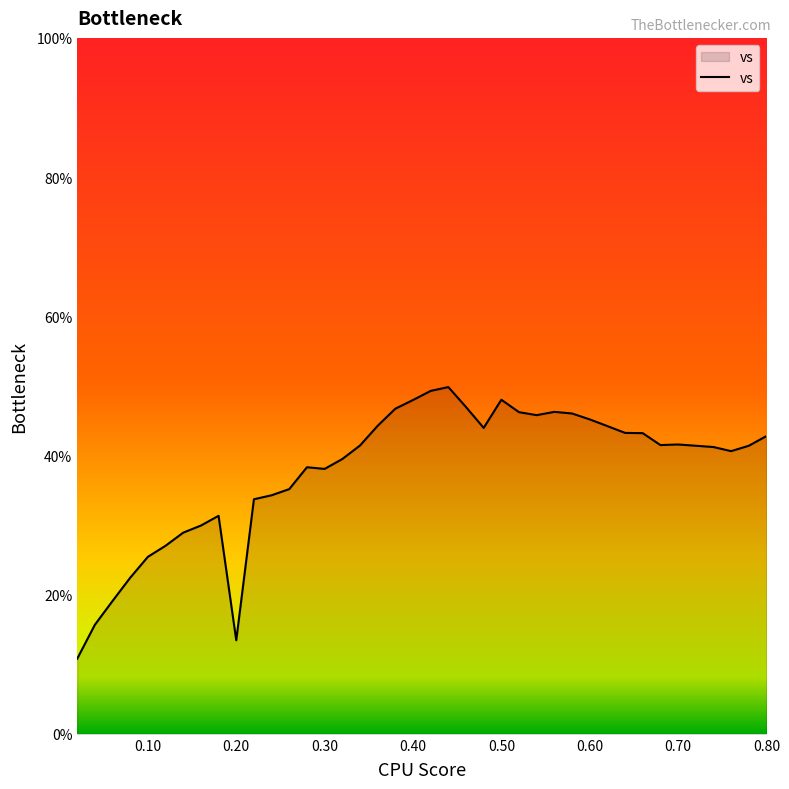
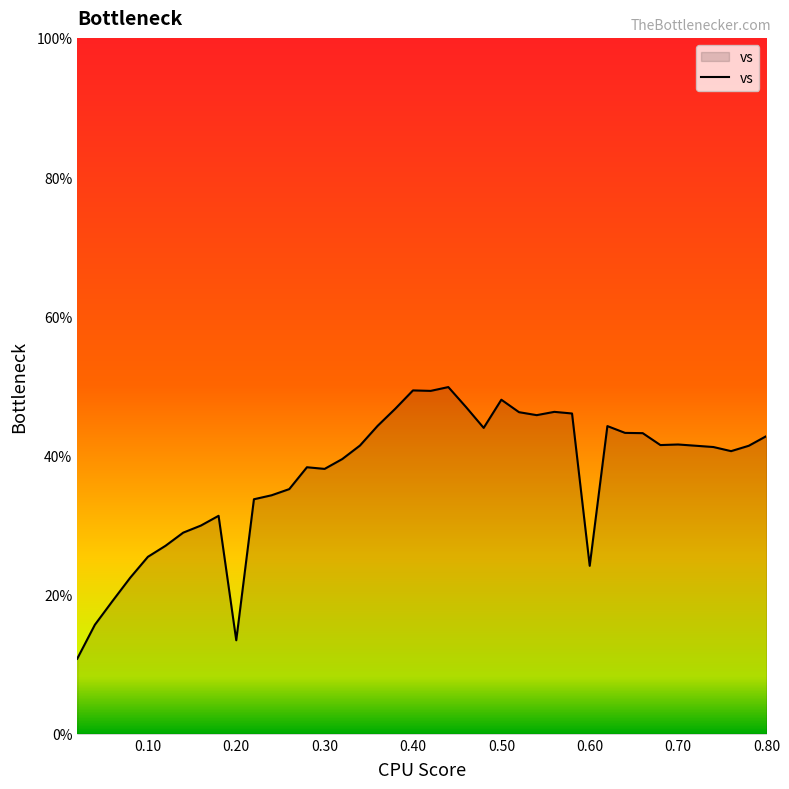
  {
    "0.10": "25%",
    "0.20": "13%",
    "0.30": "38%",
-   "0.40": "48%",
+   "0.40": "49%",
    "0.50": "48%",
-   "0.60": "45%",
+   "0.60": "24%",
    "0.70": "42%",
    "0.80": "43%"
  }
